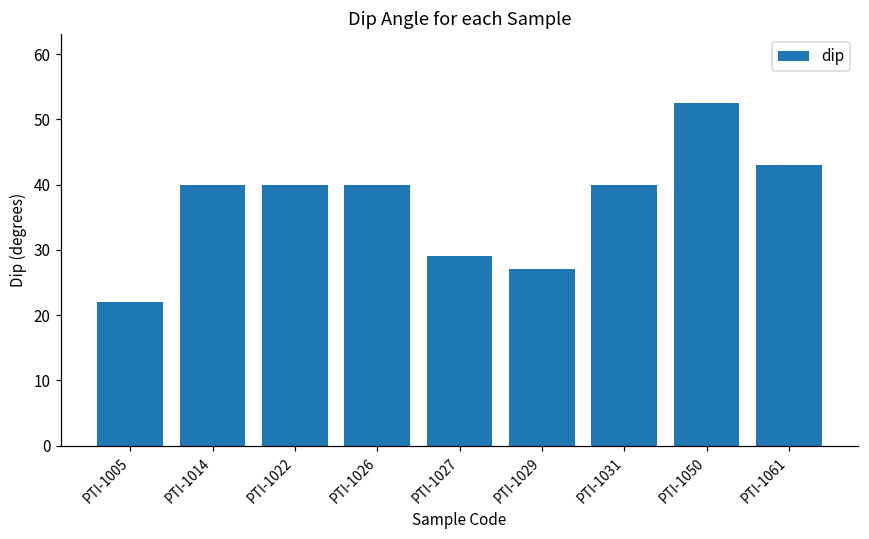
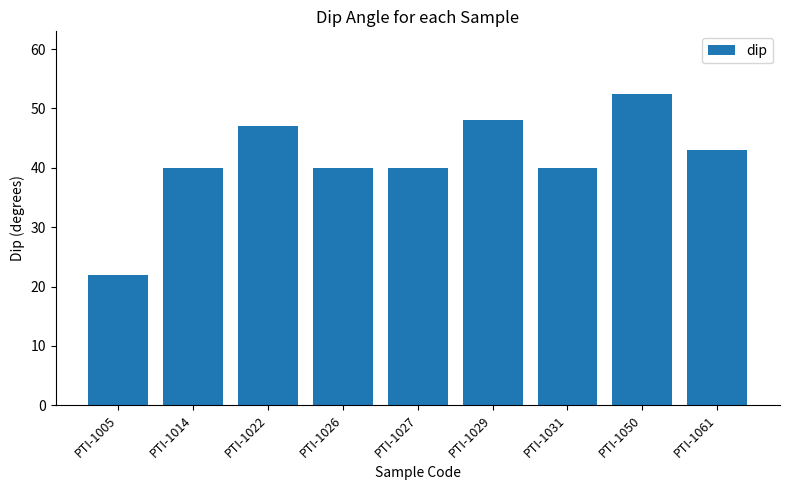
  {
    "PTI-1005": 22,
    "PTI-1014": 40,
-   "PTI-1022": 40,
+   "PTI-1022": 47,
    "PTI-1026": 40,
-   "PTI-1027": 29,
-   "PTI-1029": 27,
+   "PTI-1027": 40,
+   "PTI-1029": 48,
    "PTI-1031": 40,
    "PTI-1050": 53,
    "PTI-1061": 43
  }
